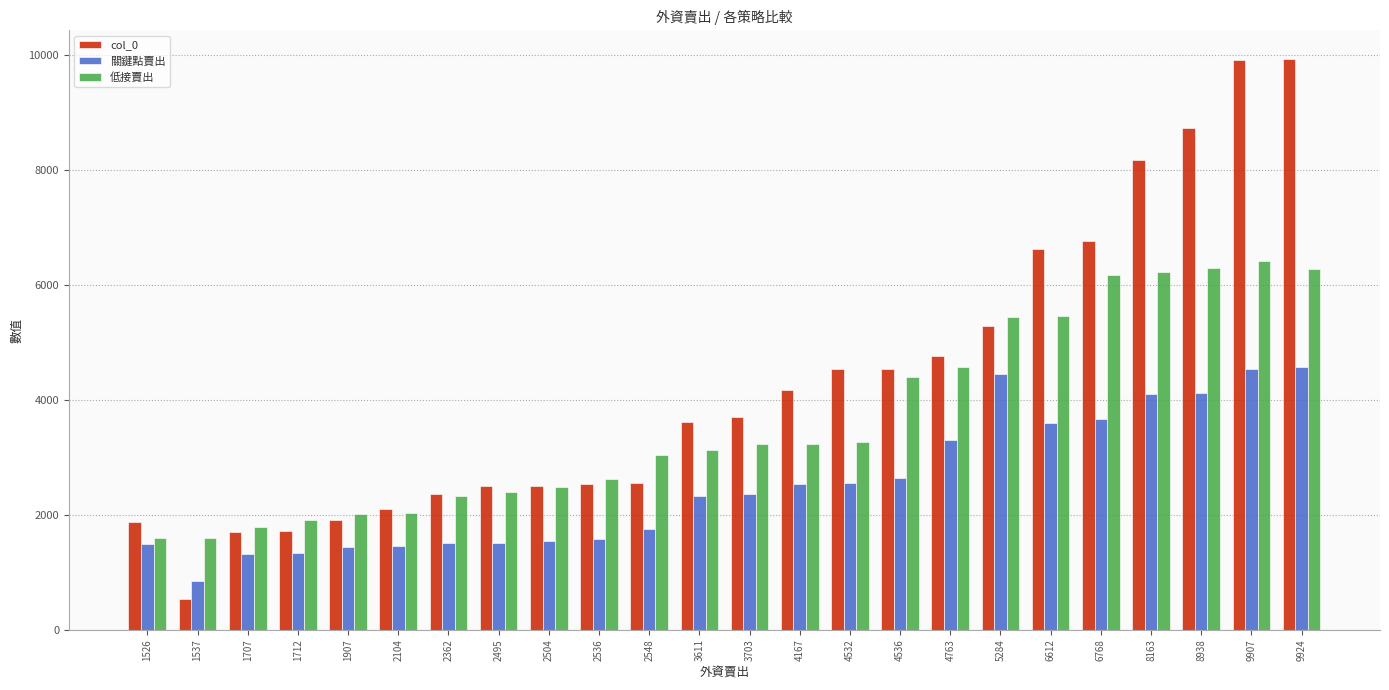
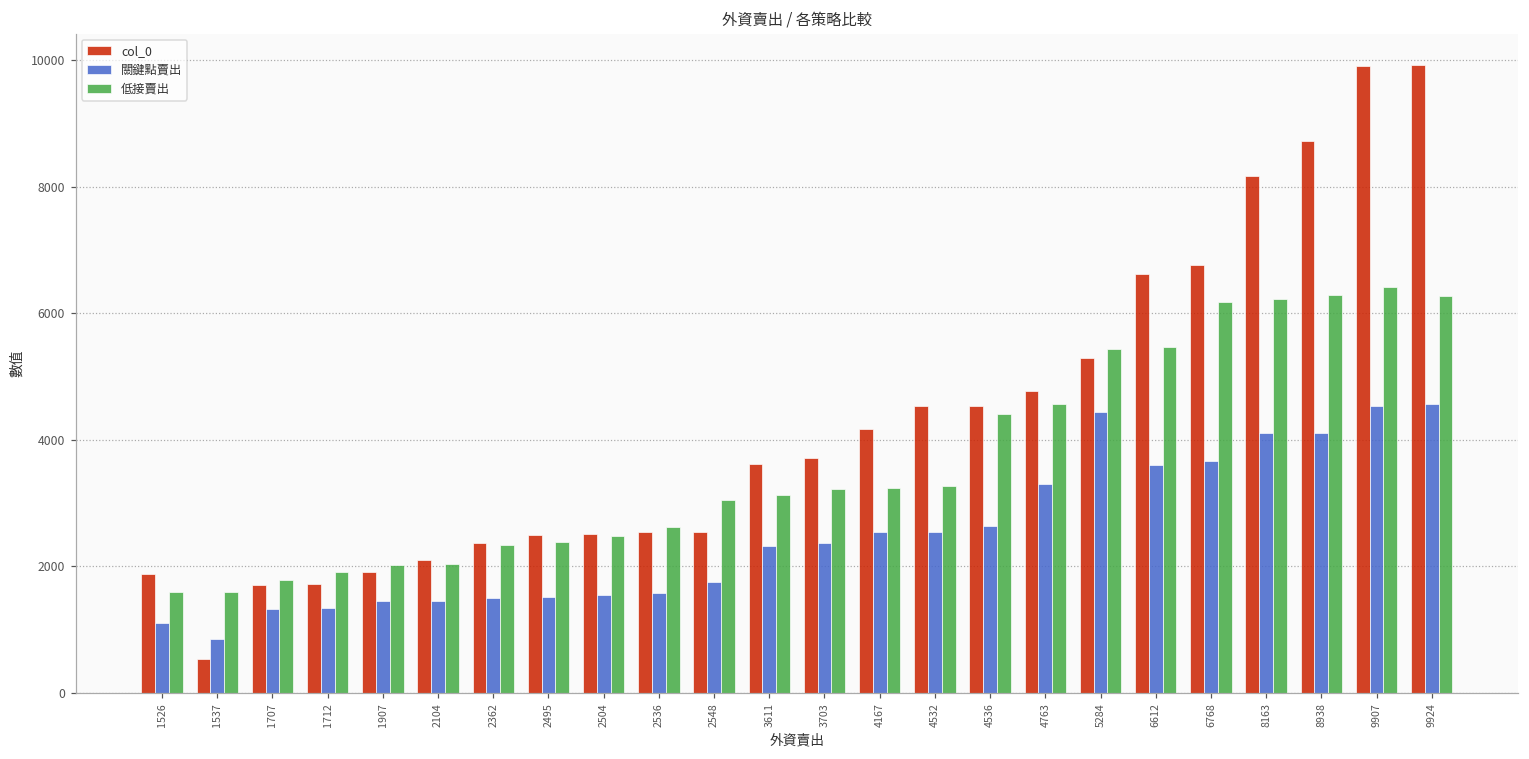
  {
    "col_0": {
      "1526": 1900,
      "1537": 500,
      "1707": 1700,
      "1712": 1700,
      "1907": 1900,
      "2104": 2100,
      "2362": 2400,
      "2495": 2500,
      "2504": 2500,
      "2536": 2500,
      "2548": 2500,
      "3611": 3600,
      "3703": 3700,
      "4167": 4200,
      "4532": 4500,
      "4536": 4500,
      "4763": 4800,
      "5284": 5300,
      "6612": 6600,
      "6768": 6800,
      "8163": 8200,
      "8938": 8700,
      "9907": 9900,
      "9924": 9900
    },
    "關鍵點賣出": {
-     "1526": 1500,
+     "1526": 1100,
      "1537": 800,
      "1707": 1300,
      "1712": 1300,
      "1907": 1400,
      "2104": 1500,
      "2362": 1500,
      "2495": 1500,
      "2504": 1500,
      "2536": 1600,
      "2548": 1800,
      "3611": 2300,
      "3703": 2400,
      "4167": 2500,
      "4532": 2500,
      "4536": 2600,
      "4763": 3300,
      "5284": 4400,
      "6612": 3600,
      "6768": 3700,
      "8163": 4100,
      "8938": 4100,
      "9907": 4500,
      "9924": 4600
    },
    "低接賣出": {
      "1526": 1600,
      "1537": 1600,
      "1707": 1800,
      "1712": 1900,
      "1907": 2000,
      "2104": 2000,
      "2362": 2300,
      "2495": 2400,
      "2504": 2500,
      "2536": 2600,
      "2548": 3000,
      "3611": 3100,
      "3703": 3200,
      "4167": 3200,
      "4532": 3300,
      "4536": 4400,
      "4763": 4600,
      "5284": 5400,
      "6612": 5500,
      "6768": 6200,
      "8163": 6200,
      "8938": 6300,
      "9907": 6400,
      "9924": 6300
    }
  }
